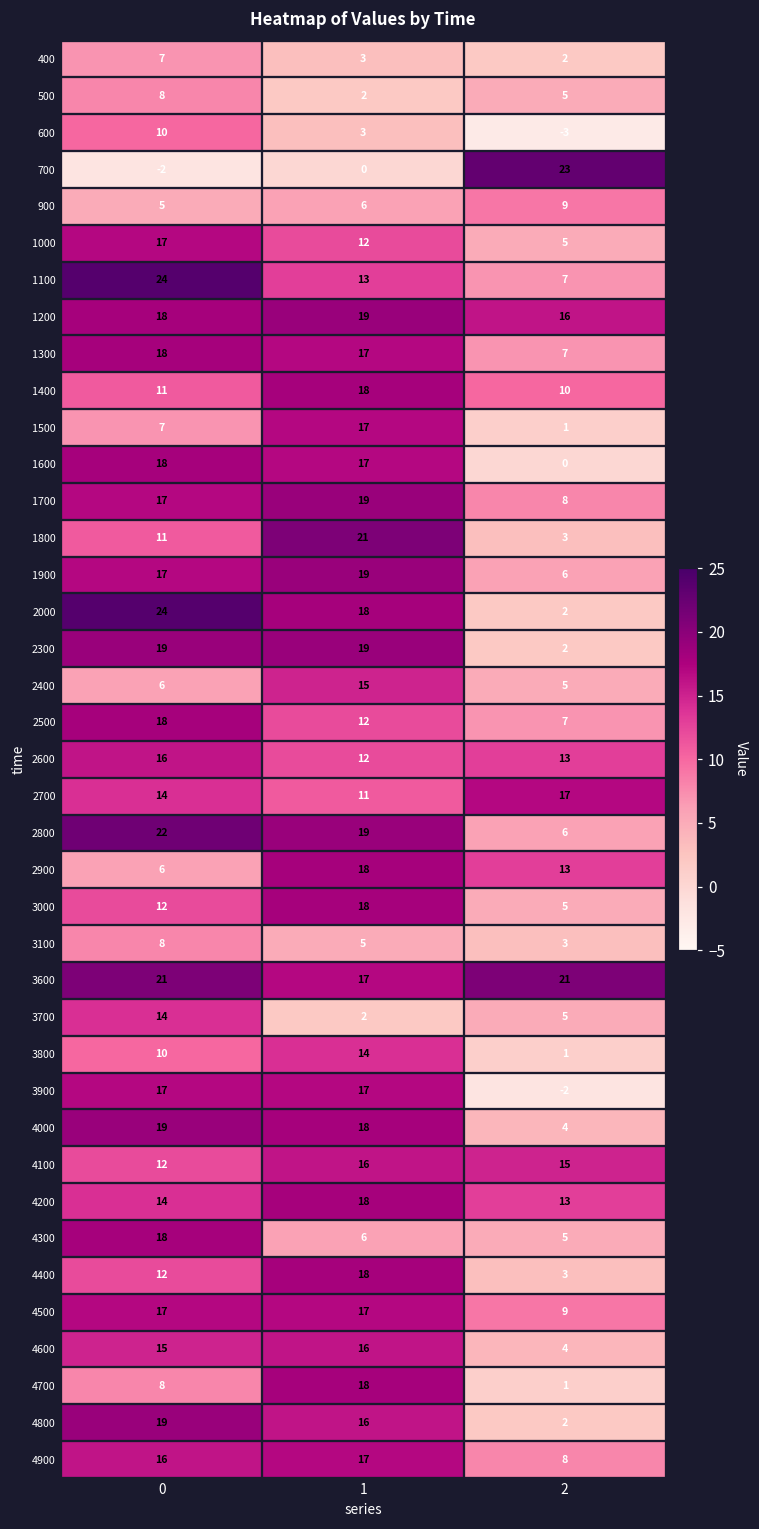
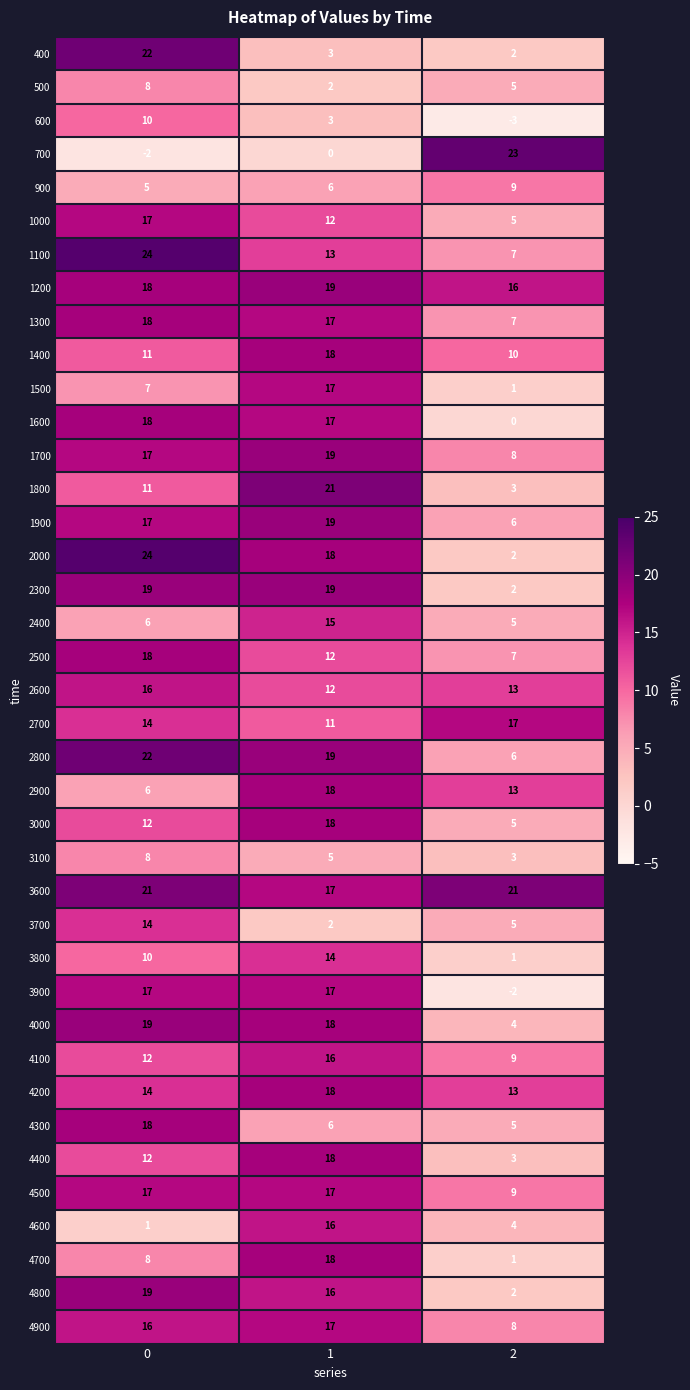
  {
    "400": {
-     "0": 7,
+     "0": 22,
      "1": 3,
      "2": 2
    },
    "500": {
      "0": 8,
      "1": 2,
      "2": 5
    },
    "600": {
      "0": 10,
      "1": 3
    },
    "700": {
      "2": 23
    },
    "900": {
      "0": 5,
      "1": 6,
      "2": 9
    },
    "1000": {
      "0": 17,
      "1": 12,
      "2": 5
    },
    "1100": {
      "0": 24,
      "1": 13,
      "2": 7
    },
    "1200": {
      "0": 18,
      "1": 19,
      "2": 16
    },
    "1300": {
      "0": 18,
      "1": 17,
      "2": 7
    },
    "1400": {
      "0": 11,
      "1": 18,
      "2": 10
    },
    "1500": {
      "0": 7,
      "1": 17,
      "2": 1
    },
    "1600": {
      "0": 18,
      "1": 17
    },
    "1700": {
      "0": 17,
      "1": 19,
      "2": 8
    },
    "1800": {
      "0": 11,
      "1": 21,
      "2": 3
    },
    "1900": {
      "0": 17,
      "1": 19,
      "2": 6
    },
    "2000": {
      "0": 24,
      "1": 18,
      "2": 2
    },
    "2300": {
      "0": 19,
      "1": 19,
      "2": 2
    },
    "2400": {
      "0": 6,
      "1": 15,
      "2": 5
    },
    "2500": {
      "0": 18,
      "1": 12,
      "2": 7
    },
    "2600": {
      "0": 16,
      "1": 12,
      "2": 13
    },
    "2700": {
      "0": 14,
      "1": 11,
      "2": 17
    },
    "2800": {
      "0": 22,
      "1": 19,
      "2": 6
    },
    "2900": {
      "0": 6,
      "1": 18,
      "2": 13
    },
    "3000": {
      "0": 12,
      "1": 18,
      "2": 5
    },
    "3100": {
      "0": 8,
      "1": 5,
      "2": 3
    },
    "3600": {
      "0": 21,
      "1": 17,
      "2": 21
    },
    "3700": {
      "0": 14,
      "1": 2,
      "2": 5
    },
    "3800": {
      "0": 10,
      "1": 14,
      "2": 1
    },
    "3900": {
      "0": 17,
      "1": 17
    },
    "4000": {
      "0": 19,
      "1": 18,
      "2": 4
    },
    "4100": {
      "0": 12,
      "1": 16,
-     "2": 15
+     "2": 9
    },
    "4200": {
      "0": 14,
      "1": 18,
      "2": 13
    },
    "4300": {
      "0": 18,
      "1": 6,
      "2": 5
    },
    "4400": {
      "0": 12,
      "1": 18,
      "2": 3
    },
    "4500": {
      "0": 17,
      "1": 17,
      "2": 9
    },
    "4600": {
-     "0": 15,
+     "0": 1,
      "1": 16,
      "2": 4
    },
    "4700": {
      "0": 8,
      "1": 18,
      "2": 1
    },
    "4800": {
      "0": 19,
      "1": 16,
      "2": 2
    },
    "4900": {
      "0": 16,
      "1": 17,
      "2": 8
    }
  }
